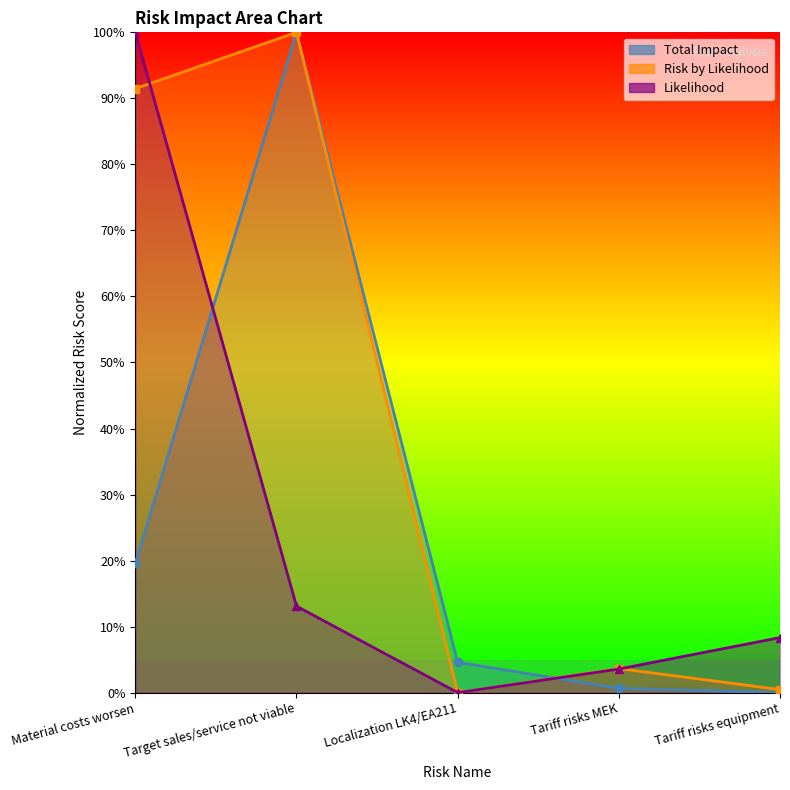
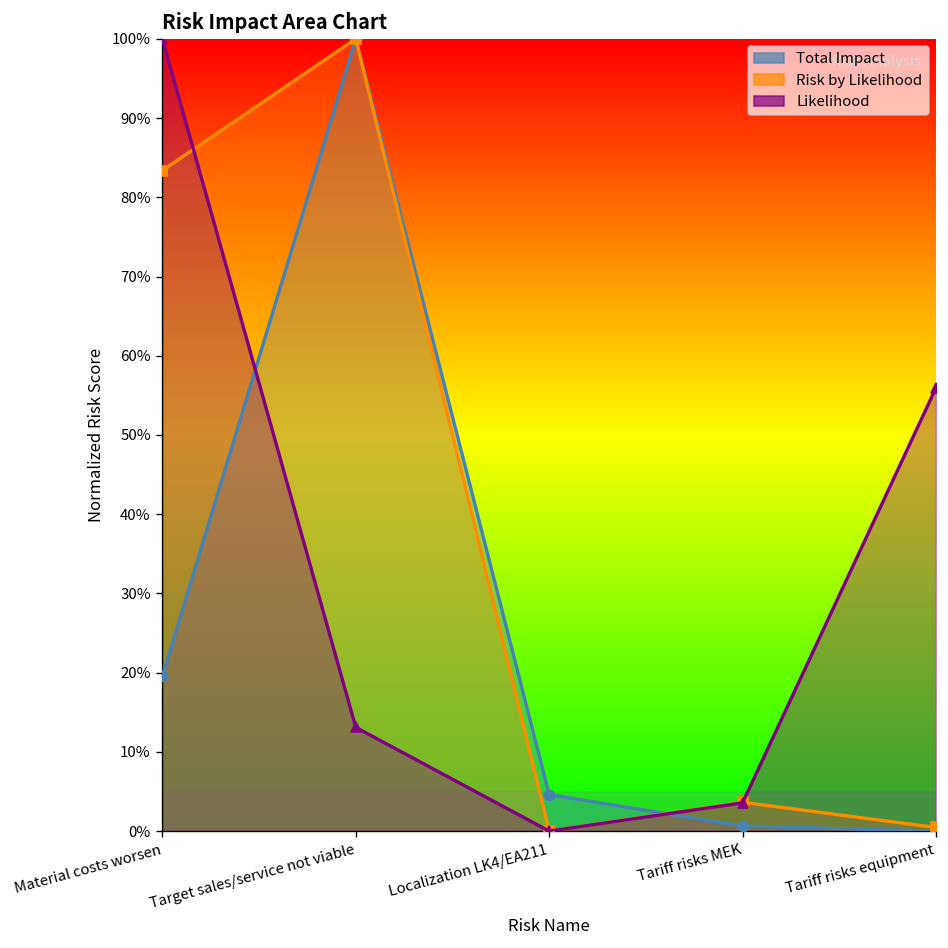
  {
    "Total Impact": {
      "Material costs worsen": "20%"
    },
    "Risk by Likelihood": {
-     "Material costs worsen": "91%"
+     "Material costs worsen": "83%"
    },
    "Likelihood": {
      "Material costs worsen": "100%",
      "Target sales/service not viable": "13%",
-     "Tariff risks equipment": "8%"
+     "Tariff risks equipment": "56%"
    }
  }
